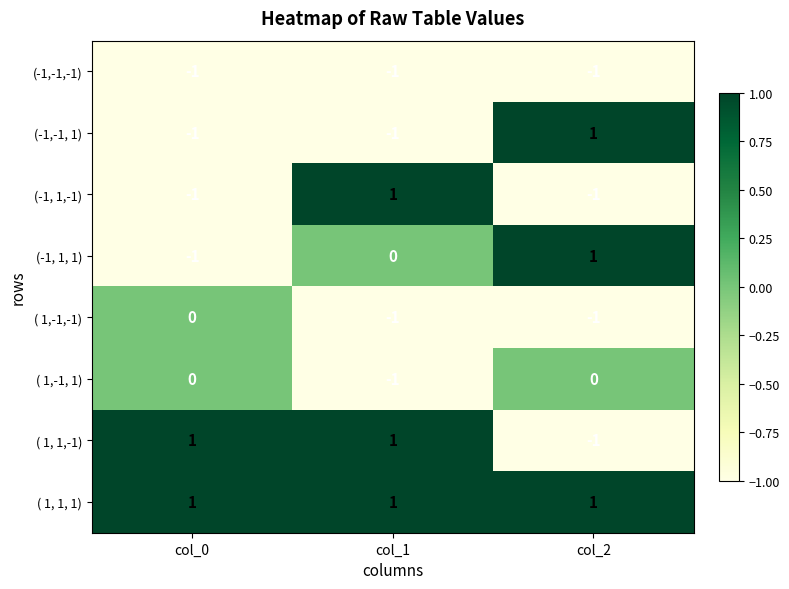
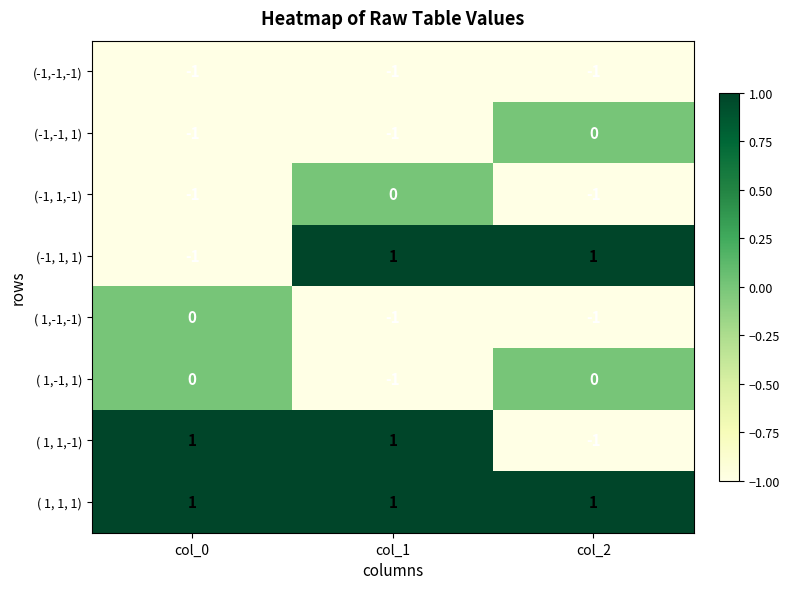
  {
    "(-1,-1, 1)": {
-     "col_2": 1
+     "col_2": 0
    },
    "(-1, 1,-1)": {
-     "col_1": 1
+     "col_1": 0
    },
    "(-1, 1, 1)": {
-     "col_1": 0,
+     "col_1": 1,
      "col_2": 1
    },
    "( 1,-1,-1)": {
      "col_0": 0
    },
    "( 1,-1, 1)": {
      "col_0": 0,
      "col_2": 0
    },
    "( 1, 1,-1)": {
      "col_0": 1,
      "col_1": 1
    },
    "( 1, 1, 1)": {
      "col_0": 1,
      "col_1": 1,
      "col_2": 1
    }
  }
